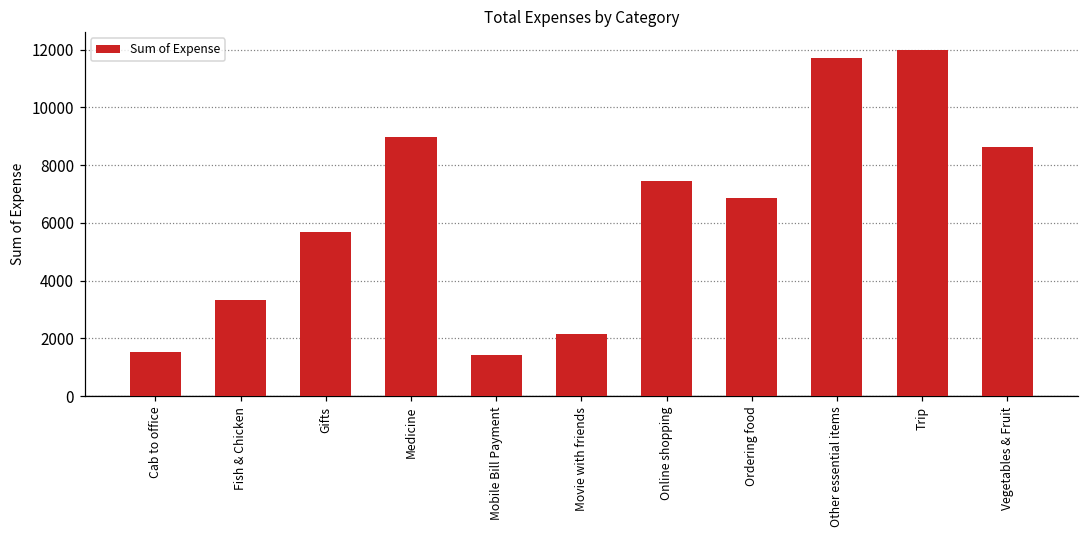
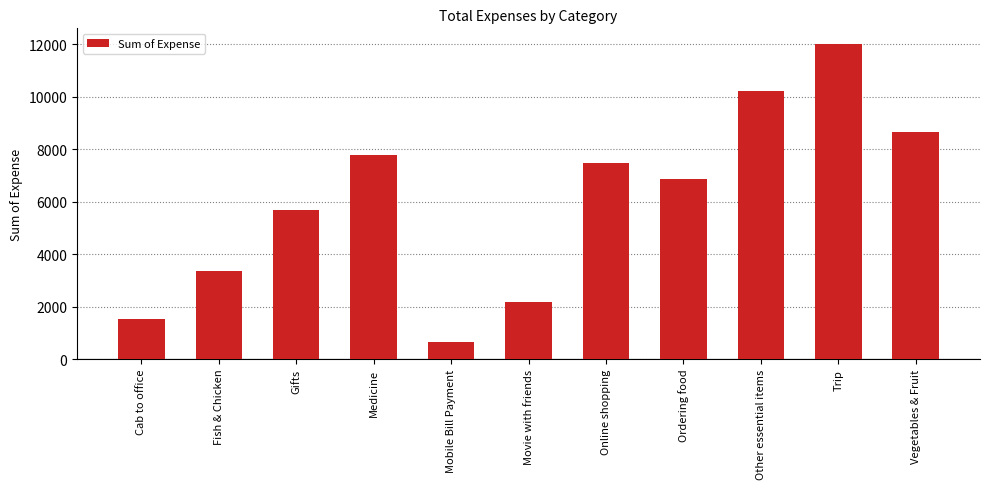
  {
    "Cab to office": 1500,
    "Fish & Chicken": 3300,
    "Gifts": 5700,
-   "Medicine": 9000,
-   "Mobile Bill Payment": 1400,
+   "Medicine": 7800,
+   "Mobile Bill Payment": 600,
    "Movie with friends": 2200,
    "Online shopping": 7500,
    "Ordering food": 6900,
-   "Other essential items": 11700,
+   "Other essential items": 10200,
    "Trip": 12000,
    "Vegetables & Fruit": 8600
  }
